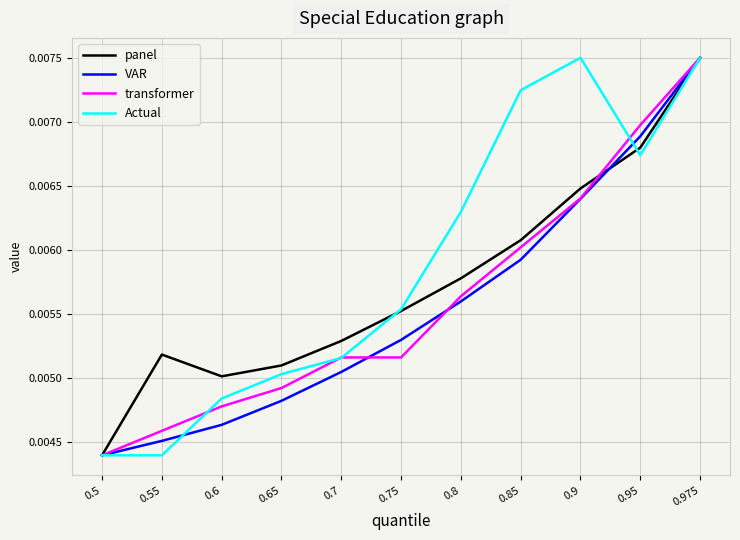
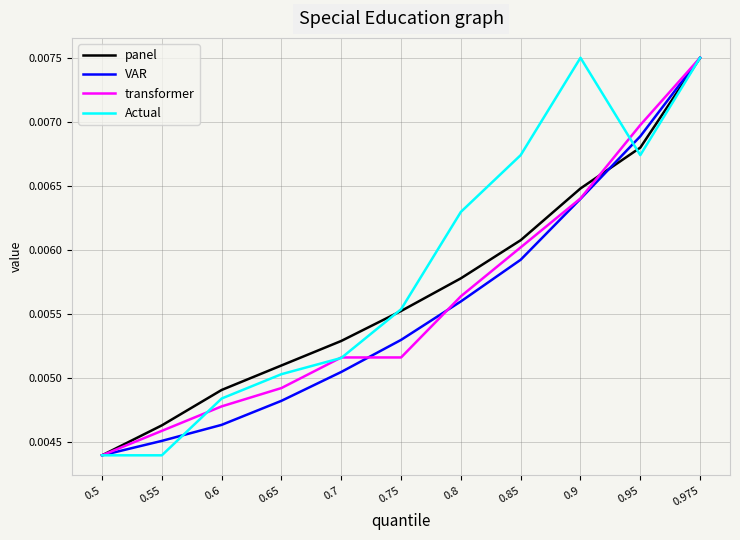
  {
    "panel": {
-     "0.55": 0.00519,
-     "0.6": 0.00502,
+     "0.55": 0.00463,
+     "0.6": 0.00491,
      "0.65": 0.00510,
      "0.7": 0.00529,
      "0.8": 0.00578,
      "0.85": 0.00608,
      "0.9": 0.00648,
      "0.95": 0.00680
    },
    "VAR": {
      "0.55": 0.00451,
      "0.6": 0.00464,
      "0.65": 0.00483,
      "0.7": 0.00505,
      "0.75": 0.00530,
      "0.8": 0.00560,
      "0.85": 0.00593,
      "0.95": 0.00689
    },
    "transformer": {
      "0.55": 0.00459,
      "0.6": 0.00478,
      "0.65": 0.00492,
      "0.75": 0.00516,
      "0.8": 0.00564,
      "0.85": 0.00602,
      "0.95": 0.00698
    },
    "Actual": {
      "0.55": 0.00440,
      "0.6": 0.00484,
      "0.65": 0.00503,
      "0.8": 0.00630,
-     "0.85": 0.00725,
+     "0.85": 0.00674,
      "0.9": 0.00750,
      "0.95": 0.00674
    }
  }
